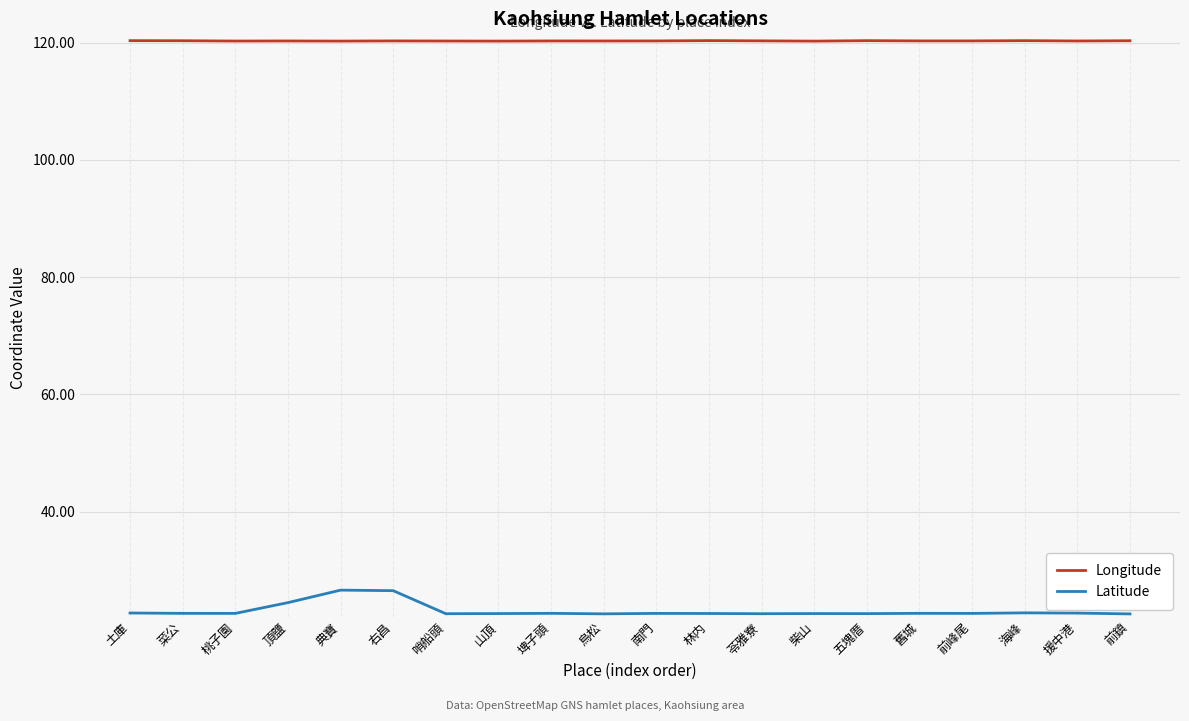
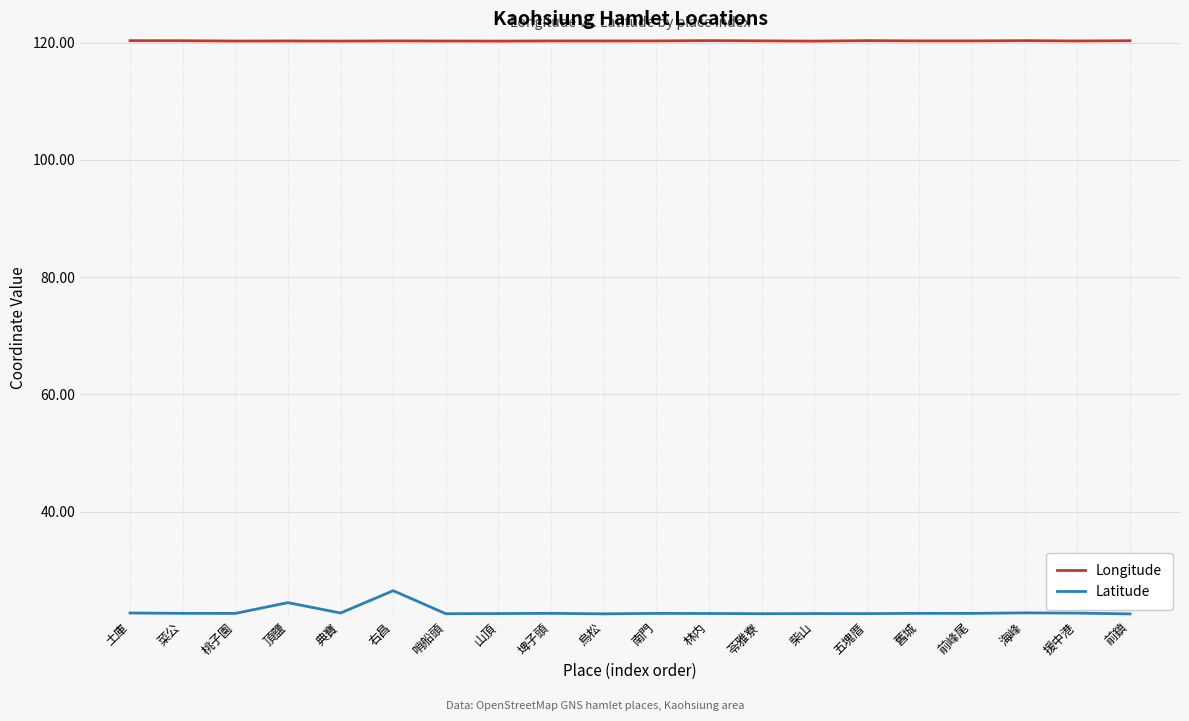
  {
    "Longitude": {
      "土庫": 120,
      "菜公": 120,
      "桃子園": 120,
      "頂鹽": 120,
      "典寶": 120,
      "右昌": 120,
      "哨船頭": 120,
      "山頂": 120,
      "埤子頭": 120,
      "烏松": 120,
      "南門": 120,
      "林内": 120,
      "苓雅寮": 120,
      "柴山": 120,
      "五塊厝": 120,
      "舊城": 120,
      "前峰尾": 120,
      "海峰": 120,
      "援中港": 120,
      "前鎮": 120
    },
    "Latitude": {
      "土庫": 23,
      "菜公": 23,
      "桃子園": 23,
      "頂鹽": 25,
-     "典寶": 27,
+     "典寶": 23,
      "右昌": 27,
      "哨船頭": 23,
      "山頂": 23,
      "埤子頭": 23,
      "烏松": 23,
      "南門": 23,
      "林内": 23,
      "苓雅寮": 23,
      "柴山": 23,
      "五塊厝": 23,
      "舊城": 23,
      "前峰尾": 23,
      "海峰": 23,
      "援中港": 23,
      "前鎮": 23
    }
  }
